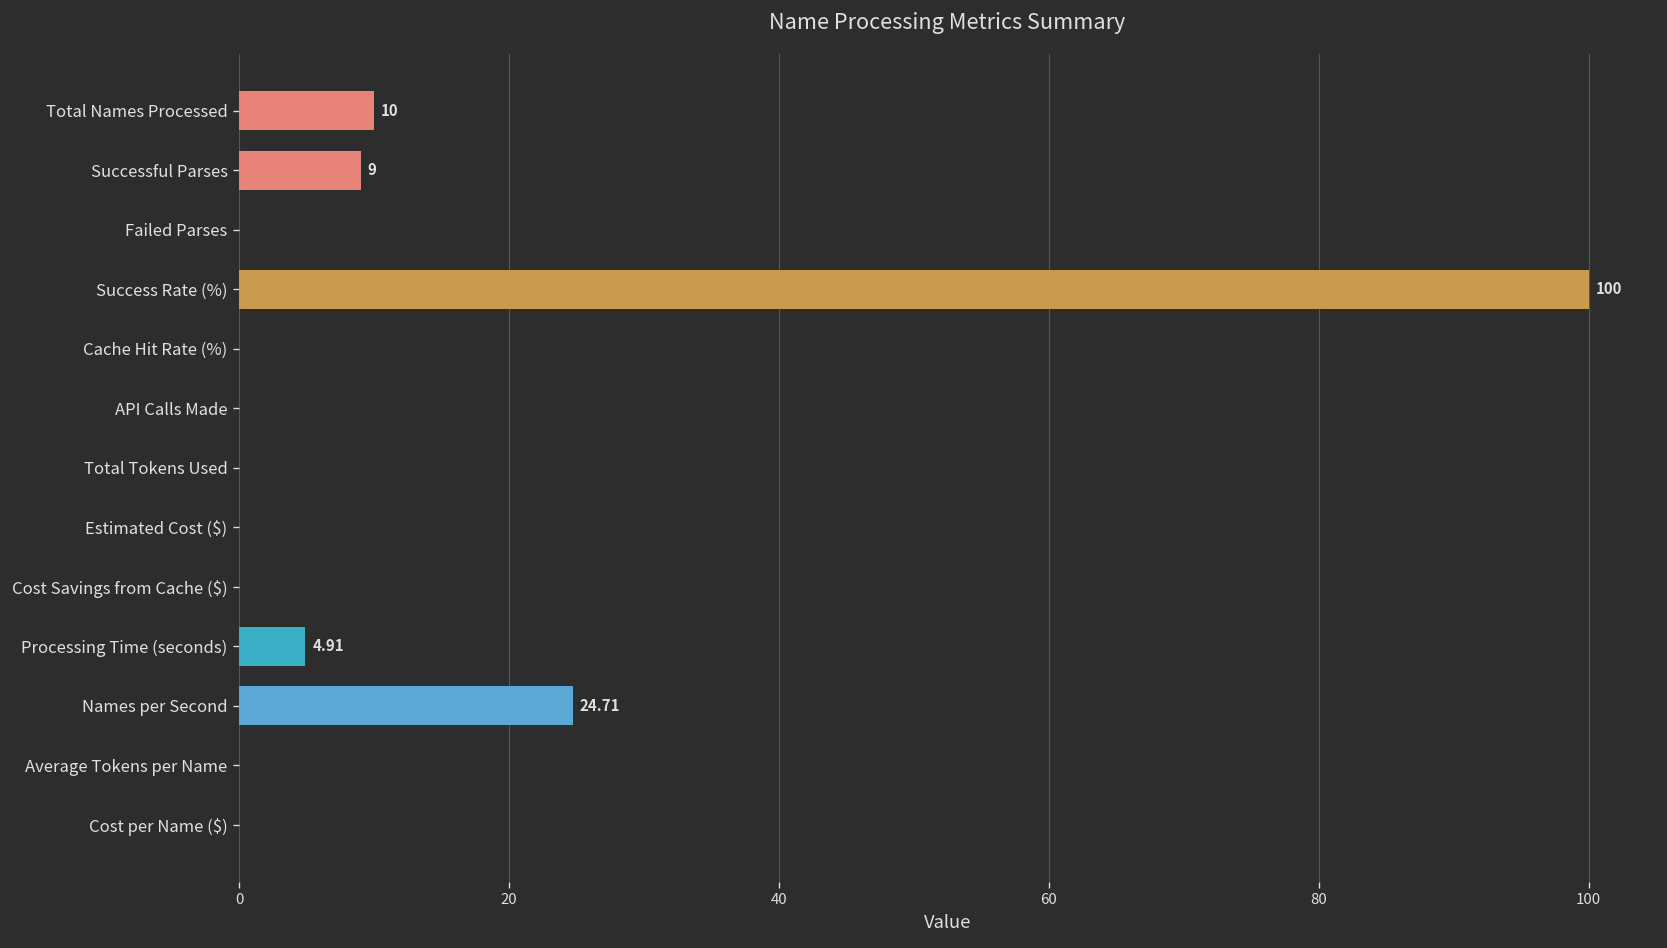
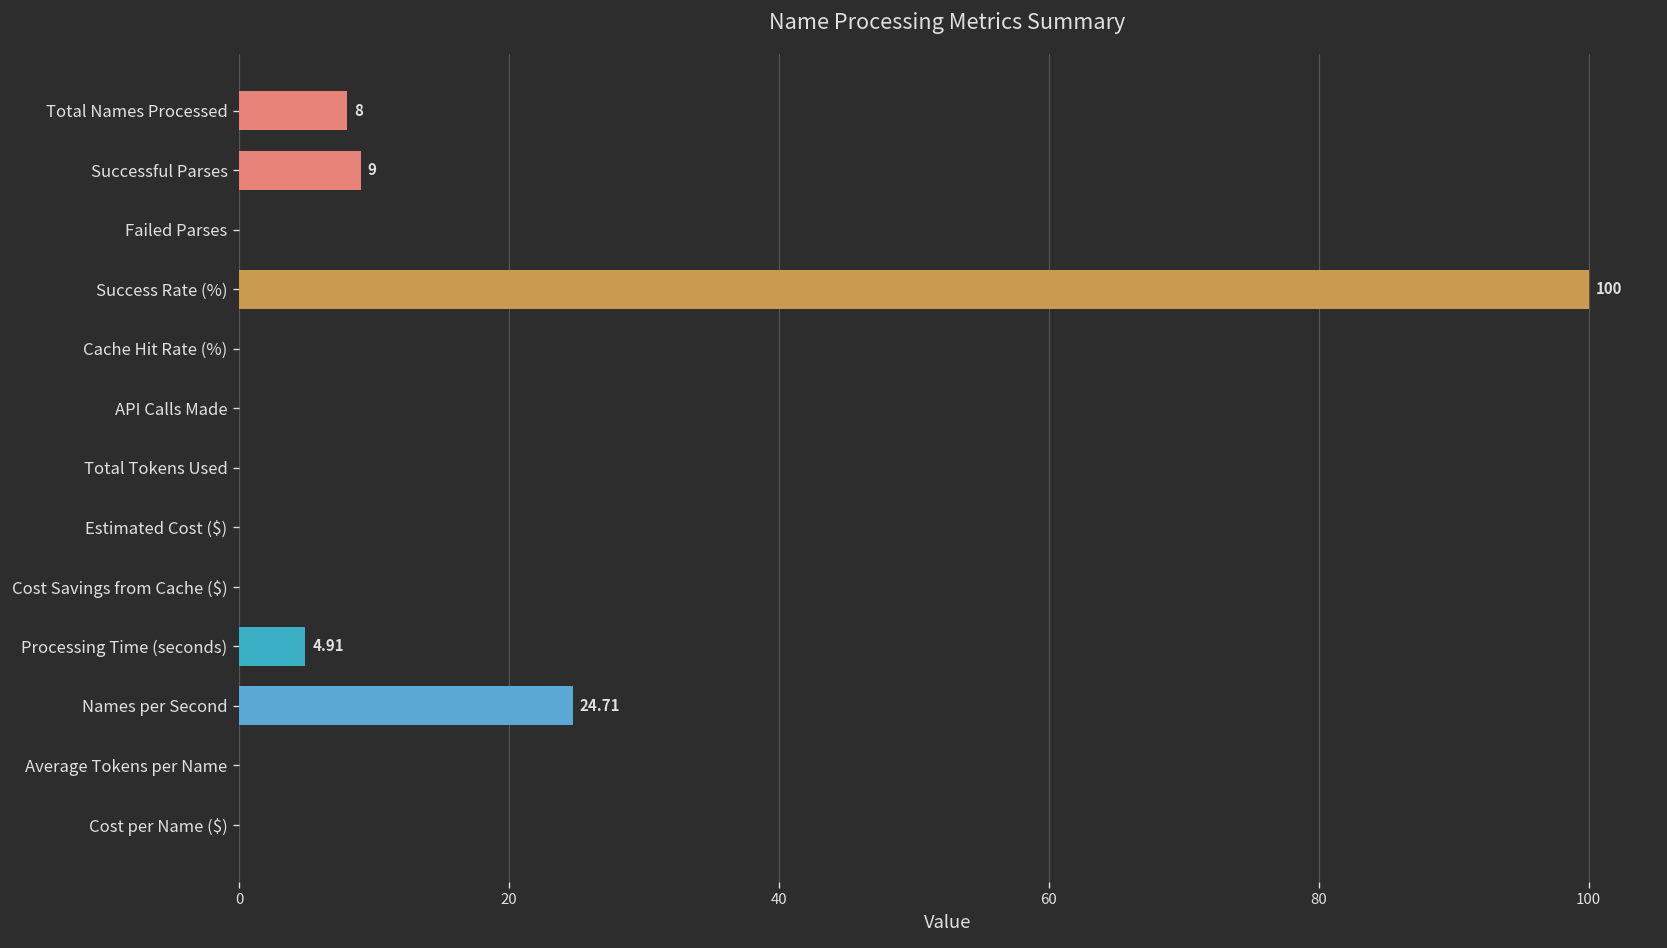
  {
-   "Total Names Processed": 10,
+   "Total Names Processed": 8,
    "Successful Parses": 9,
    "Success Rate (%)": 100,
    "Processing Time (seconds)": 4.91,
    "Names per Second": 24.71
  }
